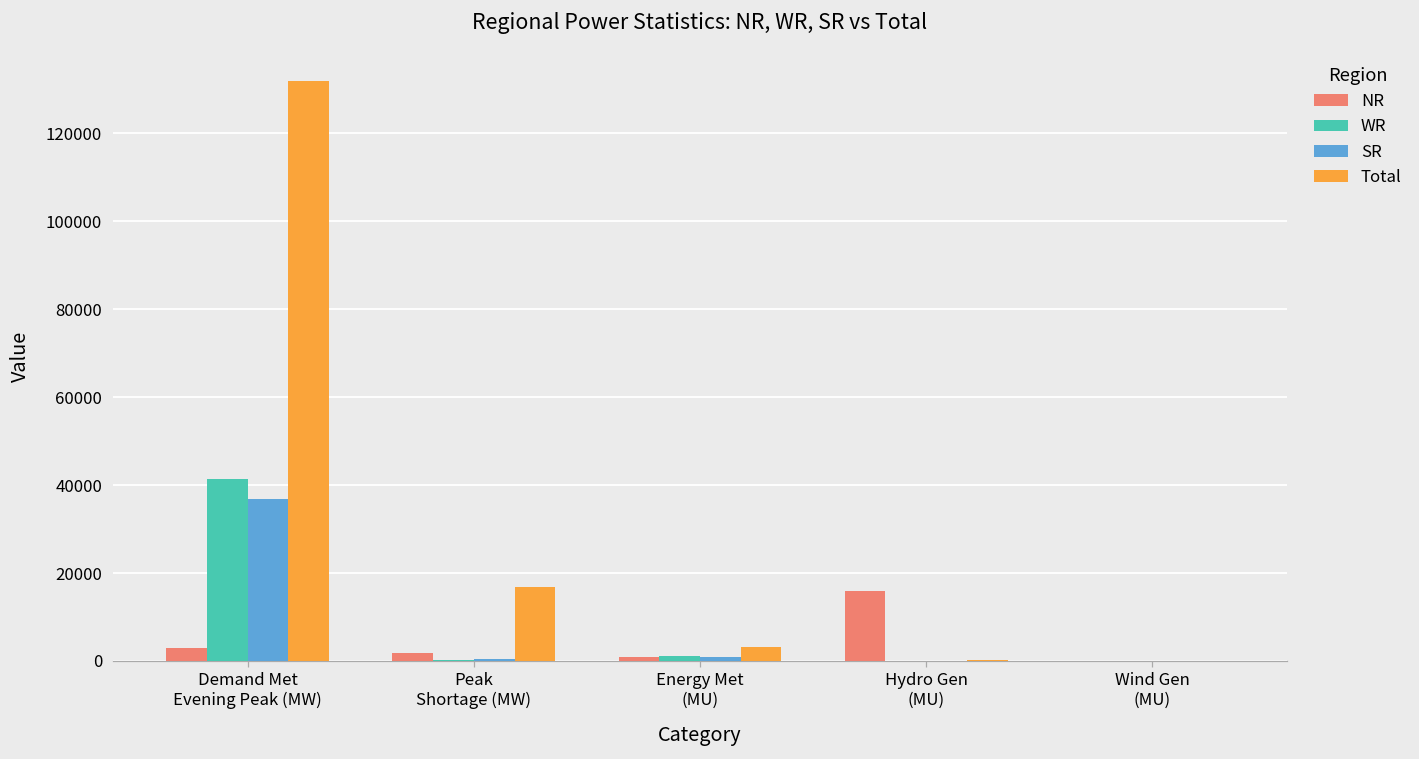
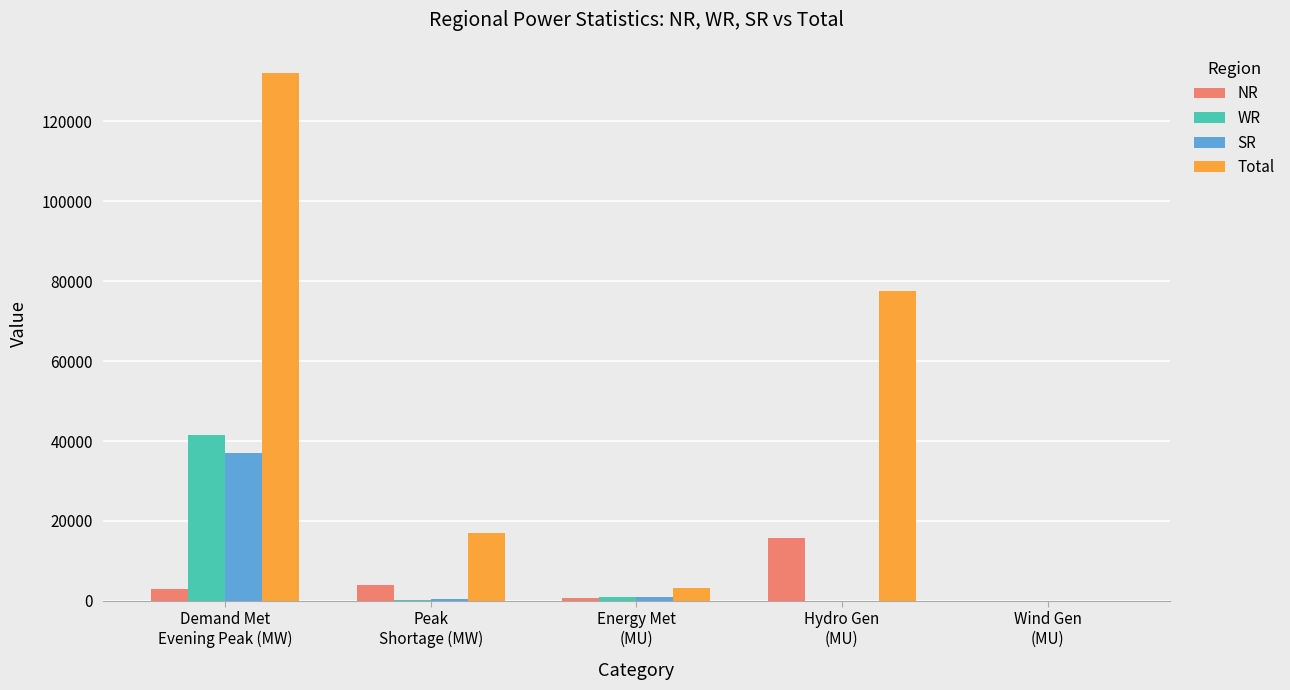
  {
    "NR": {
      "Demand Met Evening Peak (MW)": 3000,
-     "Peak Shortage (MW)": 2000,
+     "Peak Shortage (MW)": 4000,
      "Energy Met (MU)": 1000,
      "Hydro Gen (MU)": 16000
    },
    "Total": {
      "Demand Met Evening Peak (MW)": 132000,
      "Peak Shortage (MW)": 17000,
      "Energy Met (MU)": 3000,
-     "Hydro Gen (MU)": 0
+     "Hydro Gen (MU)": 77000
    }
  }
